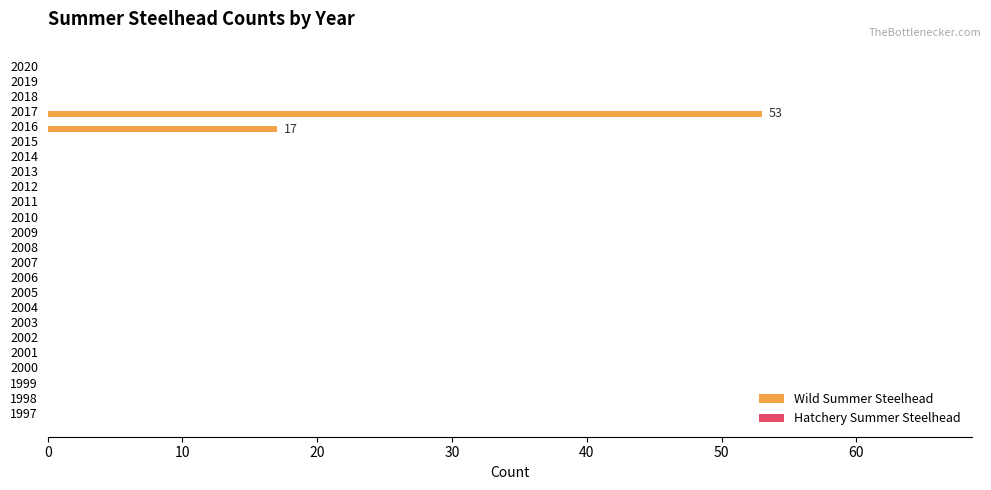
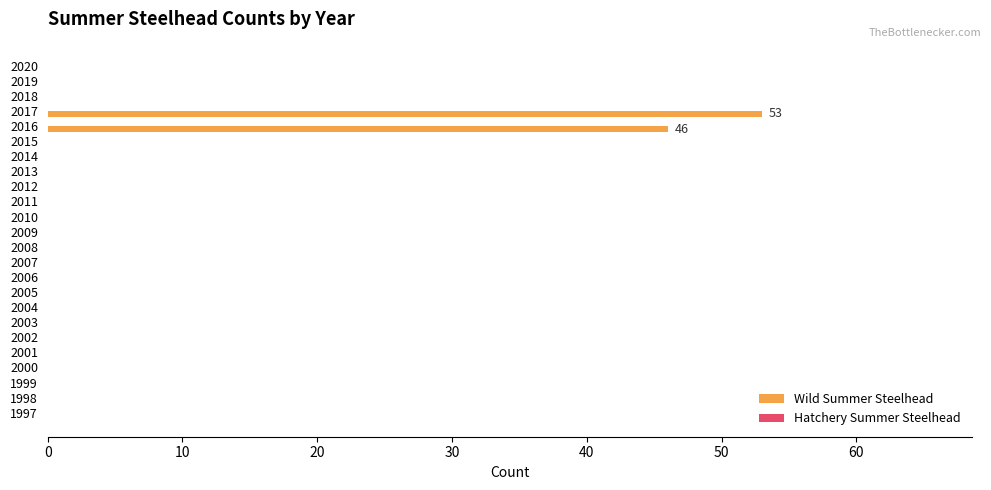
  {
    "Wild Summer Steelhead": {
      "2017": 53,
-     "2016": 17
+     "2016": 46
    },
    "Hatchery Summer Steelhead": {
      "2020": 0.0,
      "2019": 0.0,
      "2018": 0.0,
      "2017": 0.0,
      "2016": 0.0,
      "2015": 0.0,
      "2014": 0.0,
      "2013": 0.0,
      "2012": 0.0,
      "2011": 0.0,
      "2010": 0.0,
      "2009": 0.0,
      "2008": 0.0,
      "2007": 0.0,
      "2006": 0.0,
      "2005": 0.0,
      "2004": 0.0,
      "2003": 0.0,
      "2002": 0.0,
      "2001": 0.0,
      "2000": 0.0,
      "1999": 0.0,
      "1998": 0.0,
      "1997": 0.0
    }
  }
